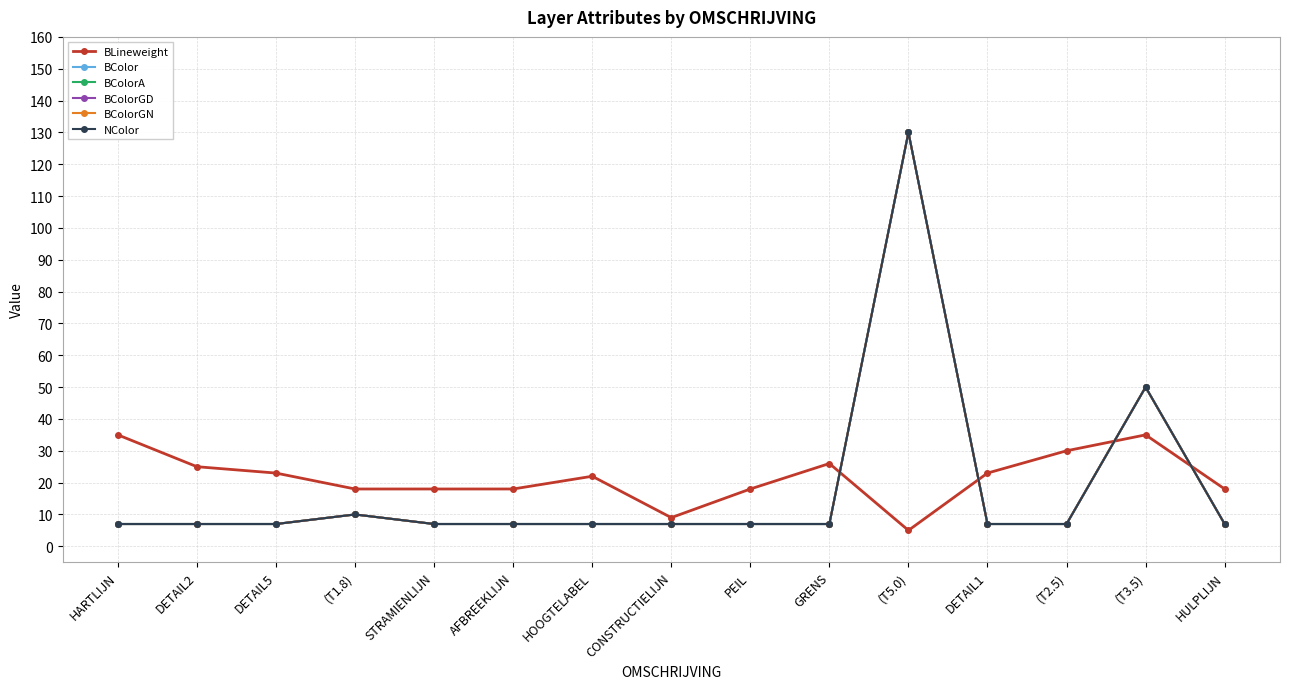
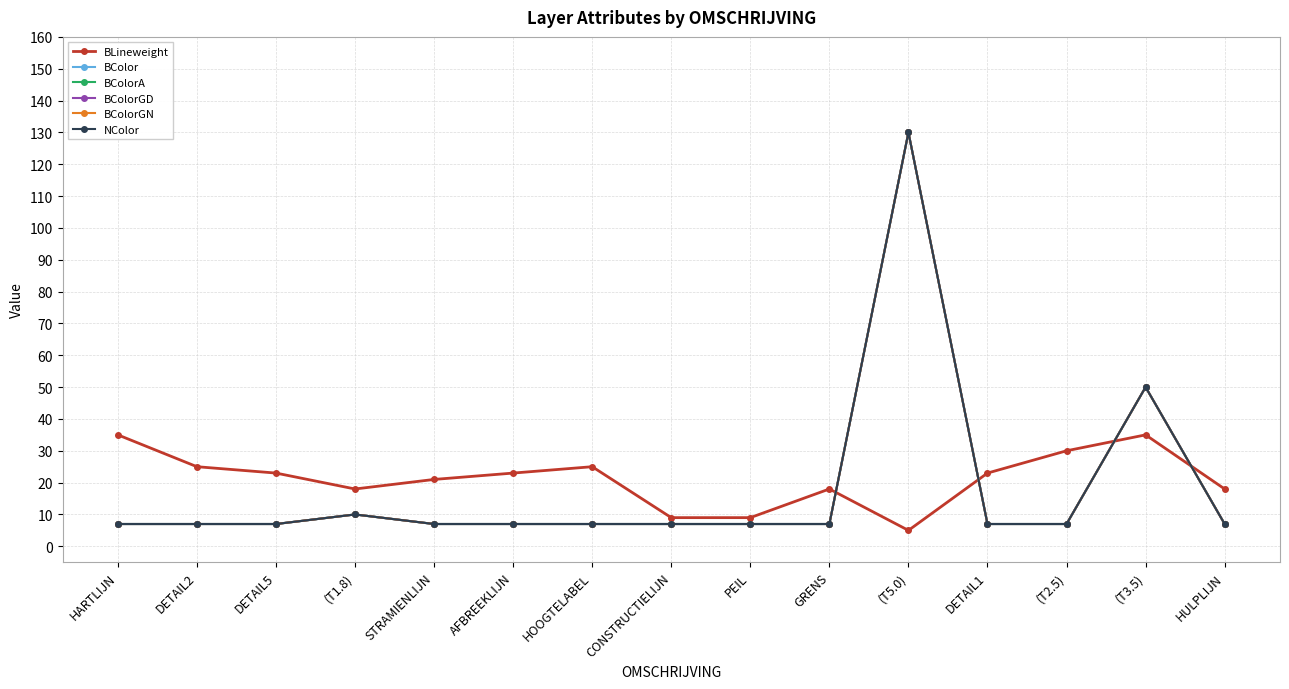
  {
    "BLineweight": {
      "HARTLIJN": 35,
      "DETAIL2": 25,
      "DETAIL5": 23,
      "(T1.8)": 18,
-     "STRAMIENLIJN": 18,
-     "AFBREEKLIJN": 18,
-     "HOOGTELABEL": 22,
+     "STRAMIENLIJN": 21,
+     "AFBREEKLIJN": 23,
+     "HOOGTELABEL": 25,
      "CONSTRUCTIELIJN": 9,
-     "PEIL": 18,
-     "GRENS": 26,
+     "PEIL": 9,
+     "GRENS": 18,
      "(T5.0)": 5,
      "DETAIL1": 23,
      "(T2.5)": 30,
      "(T3.5)": 35,
      "HULPLIJN": 18
    },
    "NColor": {
      "HARTLIJN": 7,
      "DETAIL2": 7,
      "DETAIL5": 7,
      "(T1.8)": 10,
      "STRAMIENLIJN": 7,
      "AFBREEKLIJN": 7,
      "HOOGTELABEL": 7,
      "CONSTRUCTIELIJN": 7,
      "PEIL": 7,
      "GRENS": 7,
      "(T5.0)": 130,
      "DETAIL1": 7,
      "(T2.5)": 7,
      "(T3.5)": 50,
      "HULPLIJN": 7
    }
  }
